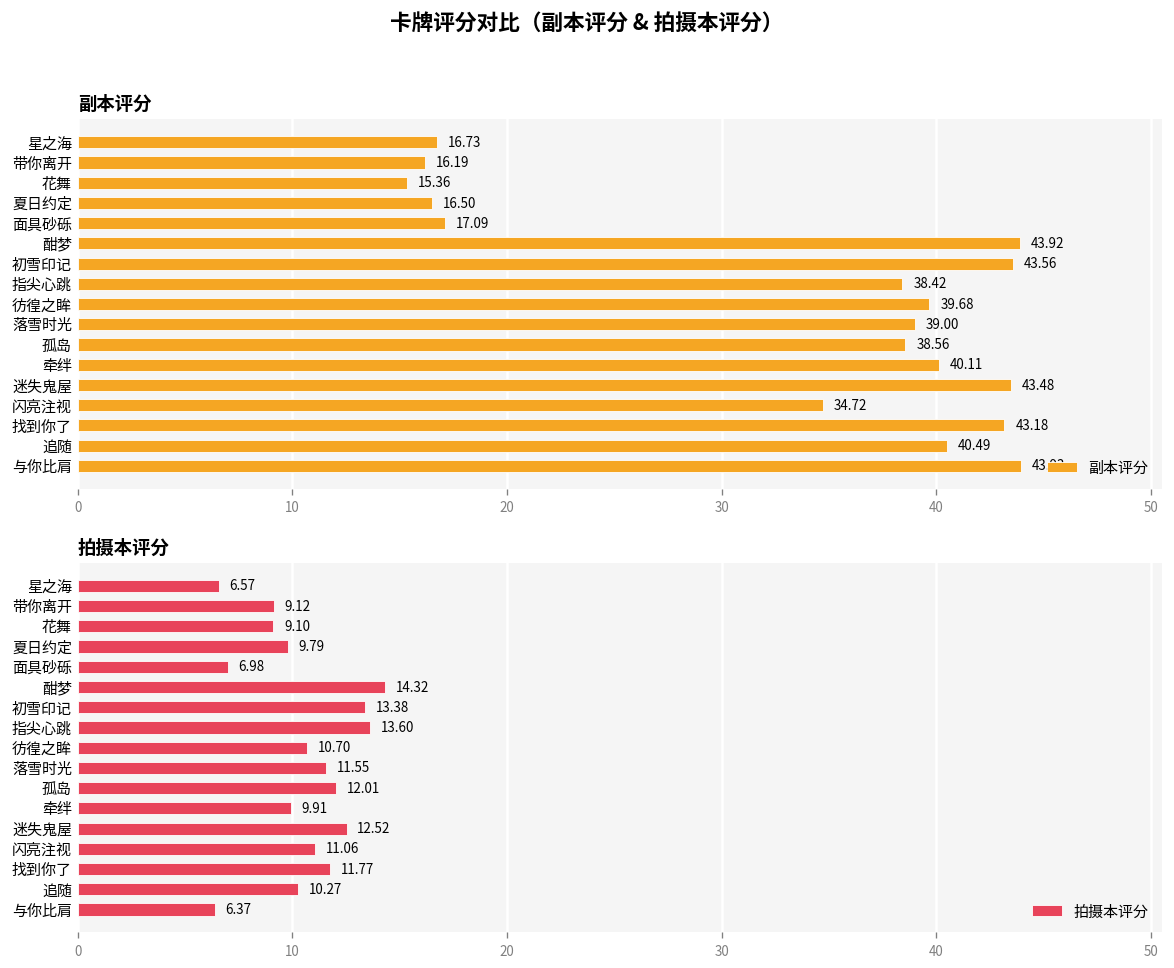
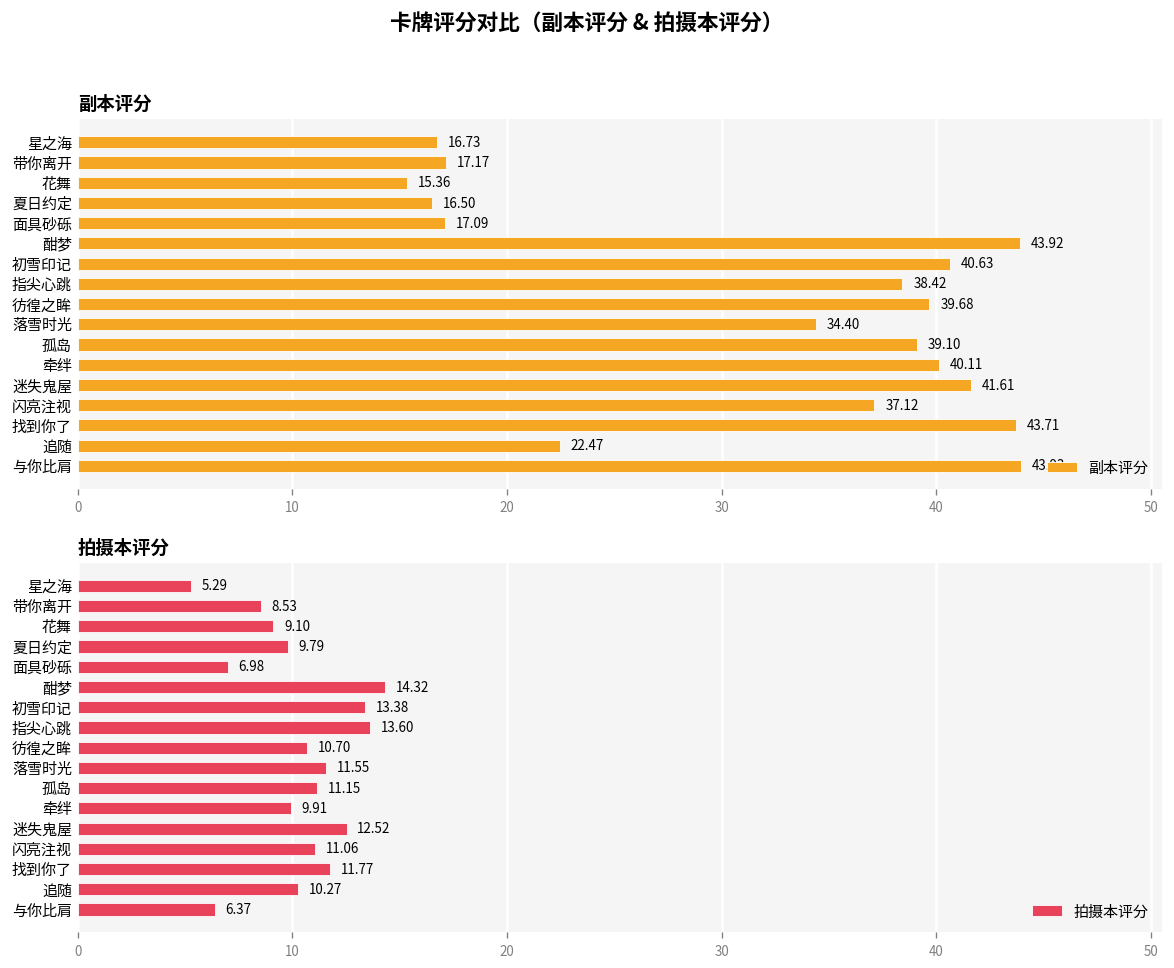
  {
    "副本评分": {
      "星之海": 16.73,
-     "带你离开": 16.19,
+     "带你离开": 17.17,
      "花舞": 15.36,
      "夏日约定": 16.50,
      "面具砂砾": 17.09,
      "酣梦": 43.92,
-     "初雪印记": 43.56,
+     "初雪印记": 40.63,
      "指尖心跳": 38.42,
      "彷徨之眸": 39.68,
-     "落雪时光": 39.00,
-     "孤岛": 38.56,
+     "落雪时光": 34.40,
+     "孤岛": 39.10,
      "牵绊": 40.11,
-     "迷失鬼屋": 43.48,
-     "闪亮注视": 34.72,
-     "找到你了": 43.18,
-     "追随": 40.49,
+     "迷失鬼屋": 41.61,
+     "闪亮注视": 37.12,
+     "找到你了": 43.71,
+     "追随": 22.47,
      "与你比肩": 43.93
    },
    "拍摄本评分": {
-     "星之海": 6.57,
-     "带你离开": 9.12,
+     "星之海": 5.29,
+     "带你离开": 8.53,
      "花舞": 9.10,
      "夏日约定": 9.79,
      "面具砂砾": 6.98,
      "酣梦": 14.32,
      "初雪印记": 13.38,
      "指尖心跳": 13.60,
      "彷徨之眸": 10.70,
      "落雪时光": 11.55,
-     "孤岛": 12.01,
+     "孤岛": 11.15,
      "牵绊": 9.91,
      "迷失鬼屋": 12.52,
      "闪亮注视": 11.06,
      "找到你了": 11.77,
      "追随": 10.27,
      "与你比肩": 6.37
    }
  }
